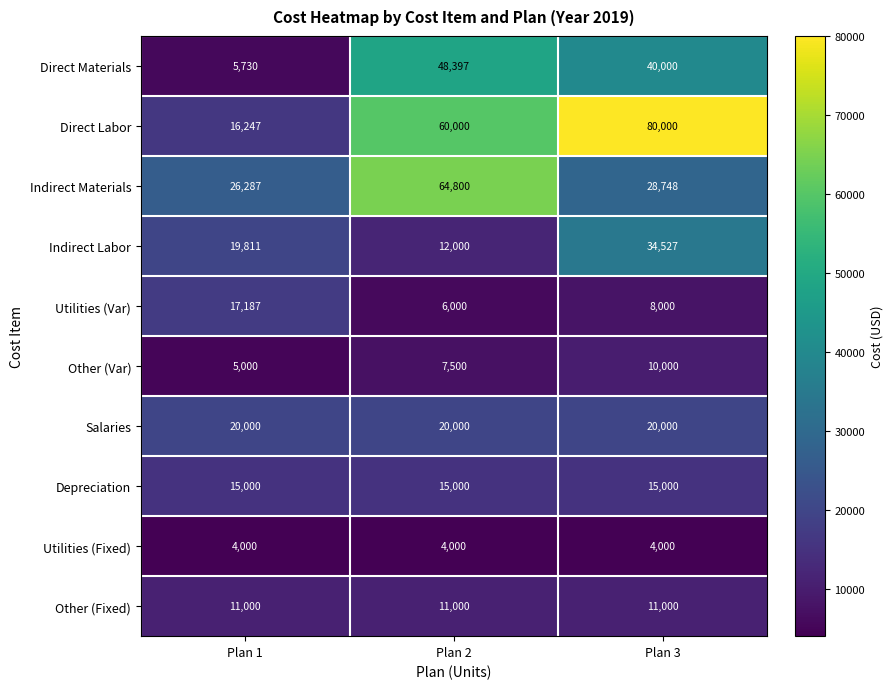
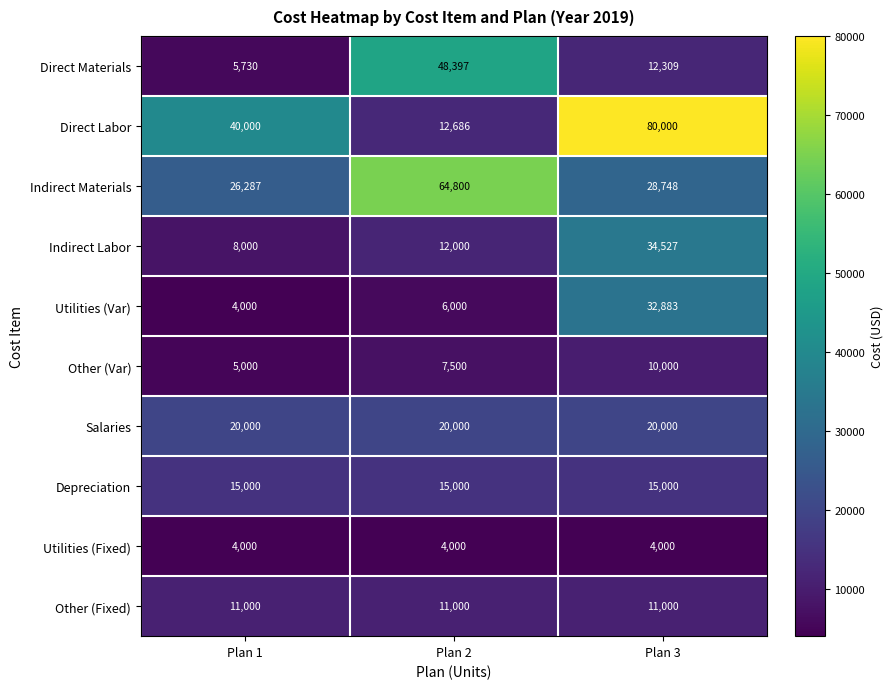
  {
    "Direct Materials": {
      "Plan 1": "5,730",
      "Plan 2": "48,397",
-     "Plan 3": "40,000"
+     "Plan 3": "12,309"
    },
    "Direct Labor": {
-     "Plan 1": "16,247",
-     "Plan 2": "60,000",
+     "Plan 1": "40,000",
+     "Plan 2": "12,686",
      "Plan 3": "80,000"
    },
    "Indirect Materials": {
      "Plan 1": "26,287",
      "Plan 2": "64,800",
      "Plan 3": "28,748"
    },
    "Indirect Labor": {
-     "Plan 1": "19,811",
+     "Plan 1": "8,000",
      "Plan 2": "12,000",
      "Plan 3": "34,527"
    },
    "Utilities (Var)": {
-     "Plan 1": "17,187",
+     "Plan 1": "4,000",
      "Plan 2": "6,000",
-     "Plan 3": "8,000"
+     "Plan 3": "32,883"
    },
    "Other (Var)": {
      "Plan 1": "5,000",
      "Plan 2": "7,500",
      "Plan 3": "10,000"
    },
    "Salaries": {
      "Plan 1": "20,000",
      "Plan 2": "20,000",
      "Plan 3": "20,000"
    },
    "Depreciation": {
      "Plan 1": "15,000",
      "Plan 2": "15,000",
      "Plan 3": "15,000"
    },
    "Utilities (Fixed)": {
      "Plan 1": "4,000",
      "Plan 2": "4,000",
      "Plan 3": "4,000"
    },
    "Other (Fixed)": {
      "Plan 1": "11,000",
      "Plan 2": "11,000",
      "Plan 3": "11,000"
    }
  }
